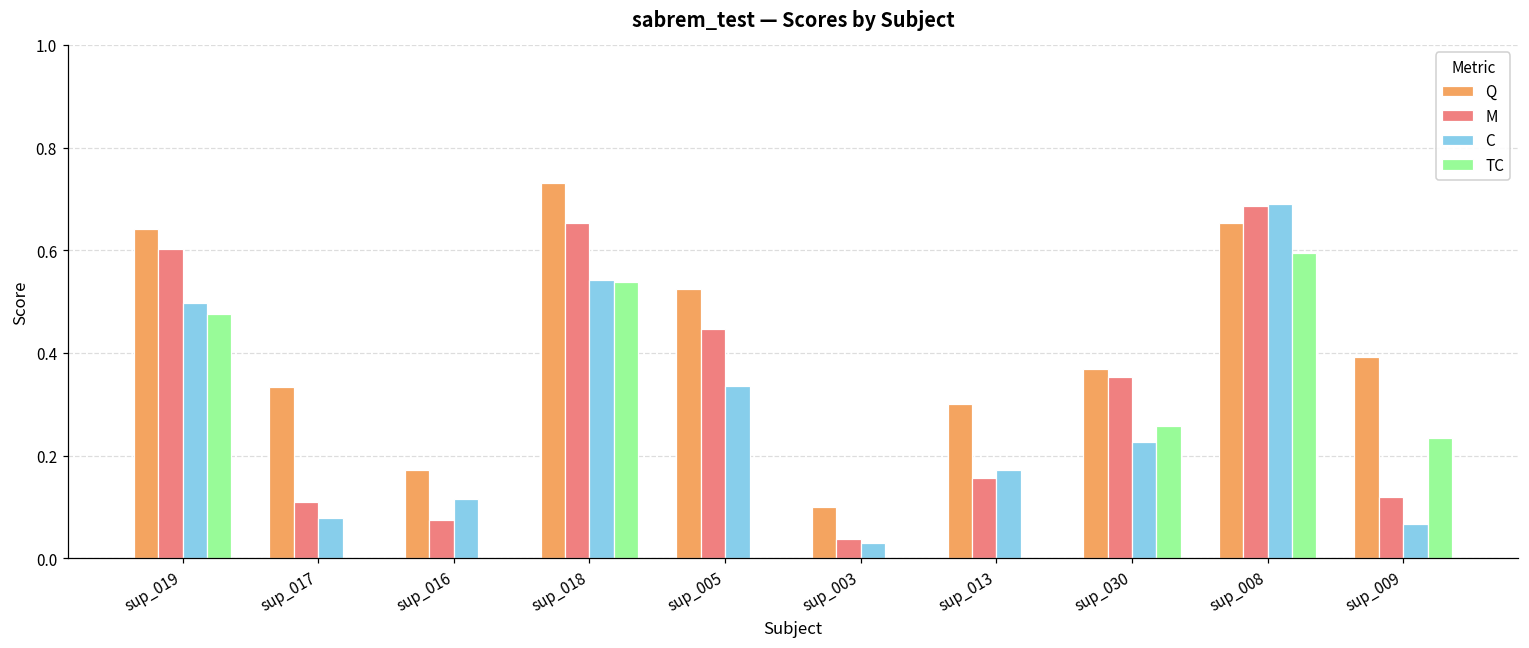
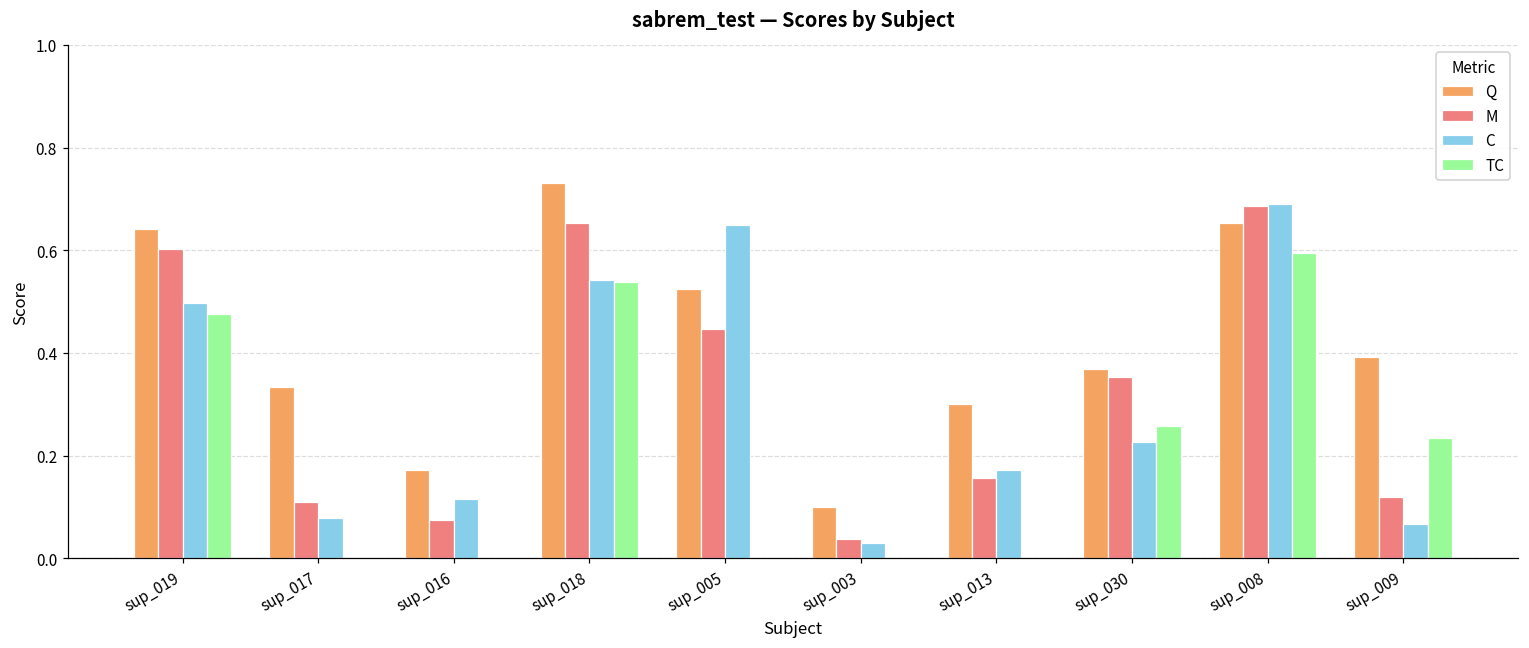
  {
    "C": {
      "sup_019": 0.50,
      "sup_017": 0.08,
      "sup_016": 0.12,
      "sup_018": 0.54,
-     "sup_005": 0.34,
+     "sup_005": 0.65,
      "sup_003": 0.03,
      "sup_013": 0.17,
      "sup_030": 0.23,
      "sup_008": 0.69,
      "sup_009": 0.07
    },
    "TC": {
      "sup_019": 0.48,
      "sup_017": 0.00,
      "sup_016": 0.00,
      "sup_018": 0.54,
      "sup_005": 0.00,
      "sup_003": 0.00,
      "sup_013": 0.00,
      "sup_030": 0.26,
      "sup_008": 0.60,
      "sup_009": 0.24
    }
  }
